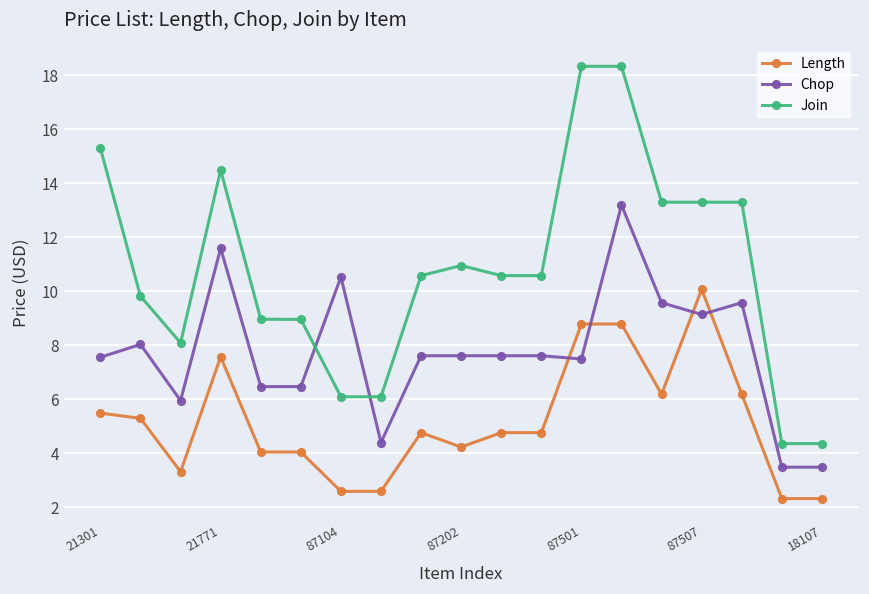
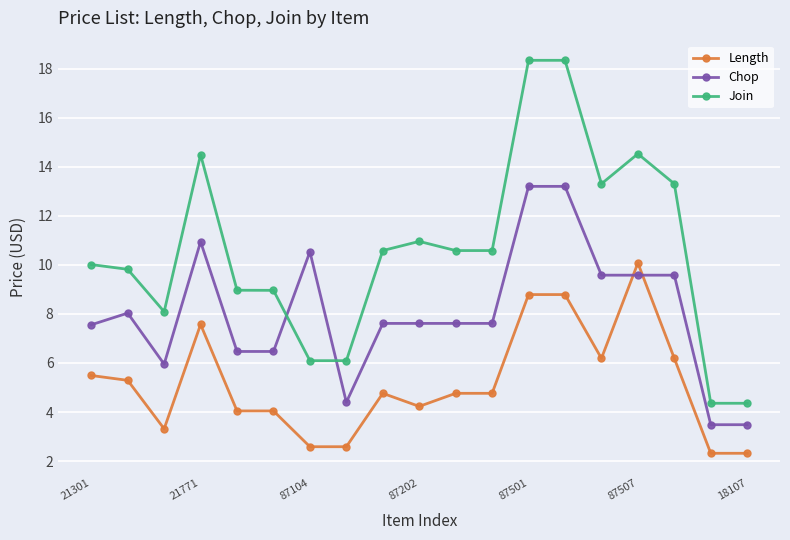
  {
    "Length": {
      "21301": 5.5,
      "21771": 7.6,
      "87104": 2.6,
      "87202": 4.2,
      "87501": 8.8,
      "87507": 10.1,
      "18107": 2.3
    },
    "Chop": {
      "21301": 7.6,
-     "21771": 11.6,
+     "21771": 10.9,
      "87104": 10.5,
      "87202": 7.6,
-     "87501": 7.5,
-     "87507": 9.1,
+     "87501": 13.2,
+     "87507": 9.6,
      "18107": 3.5
    },
    "Join": {
-     "21301": 15.3,
+     "21301": 10.0,
      "21771": 14.5,
      "87104": 6.1,
      "87202": 11.0,
      "87501": 18.3,
-     "87507": 13.3,
+     "87507": 14.5,
      "18107": 4.4
    }
  }
